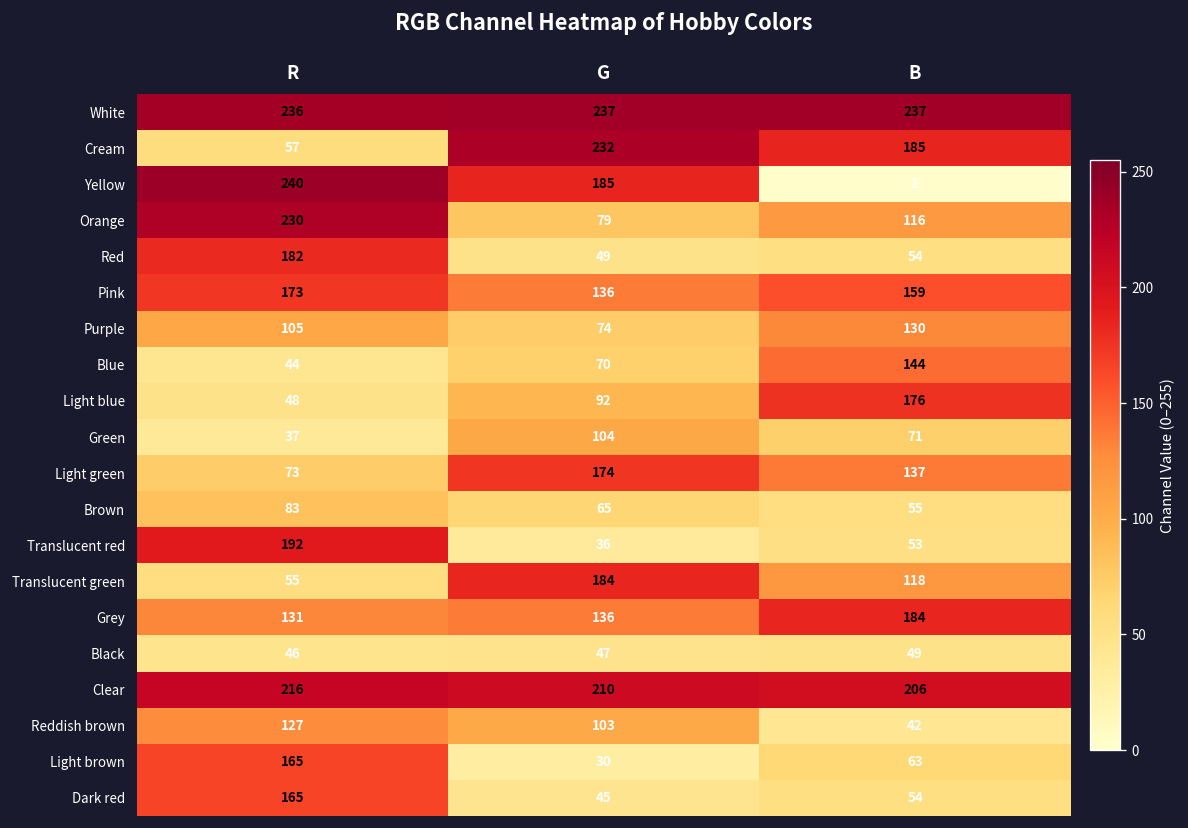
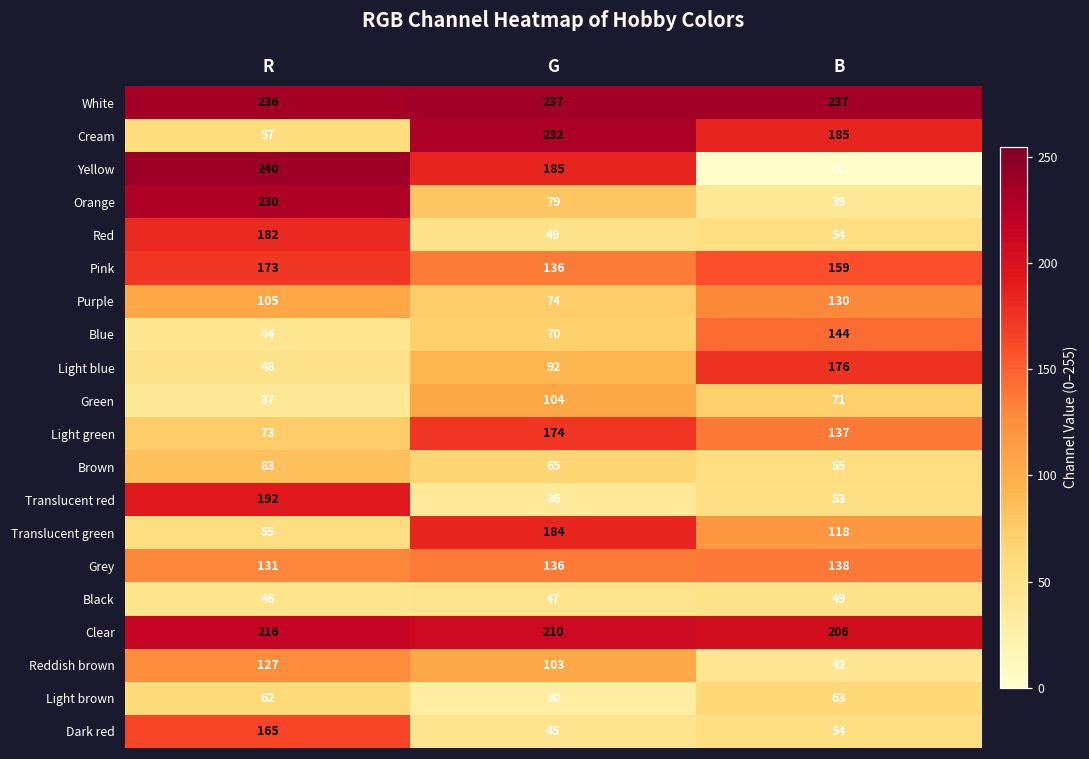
  {
    "White": {
      "R": 236,
      "G": 237,
      "B": 237
    },
    "Cream": {
      "R": 57,
      "G": 232,
      "B": 185
    },
    "Yellow": {
      "R": 240,
      "G": 185,
      "B": 1
    },
    "Orange": {
      "R": 230,
      "G": 79,
-     "B": 116
+     "B": 39
    },
    "Red": {
      "R": 182,
      "G": 49,
      "B": 54
    },
    "Pink": {
      "R": 173,
      "G": 136,
      "B": 159
    },
    "Purple": {
      "R": 105,
      "G": 74,
      "B": 130
    },
    "Blue": {
      "R": 44,
      "G": 70,
      "B": 144
    },
    "Light blue": {
      "R": 48,
      "G": 92,
      "B": 176
    },
    "Green": {
      "R": 37,
      "G": 104,
      "B": 71
    },
    "Light green": {
      "R": 73,
      "G": 174,
      "B": 137
    },
    "Brown": {
      "R": 83,
      "G": 65,
      "B": 55
    },
    "Translucent red": {
      "R": 192,
      "G": 36,
      "B": 53
    },
    "Translucent green": {
      "R": 55,
      "G": 184,
      "B": 118
    },
    "Grey": {
      "R": 131,
      "G": 136,
-     "B": 184
+     "B": 138
    },
    "Black": {
      "R": 46,
      "G": 47,
      "B": 49
    },
    "Clear": {
      "R": 216,
      "G": 210,
      "B": 206
    },
    "Reddish brown": {
      "R": 127,
      "G": 103,
      "B": 42
    },
    "Light brown": {
-     "R": 165,
+     "R": 62,
      "G": 30,
      "B": 63
    },
    "Dark red": {
      "R": 165,
      "G": 45,
      "B": 54
    }
  }
